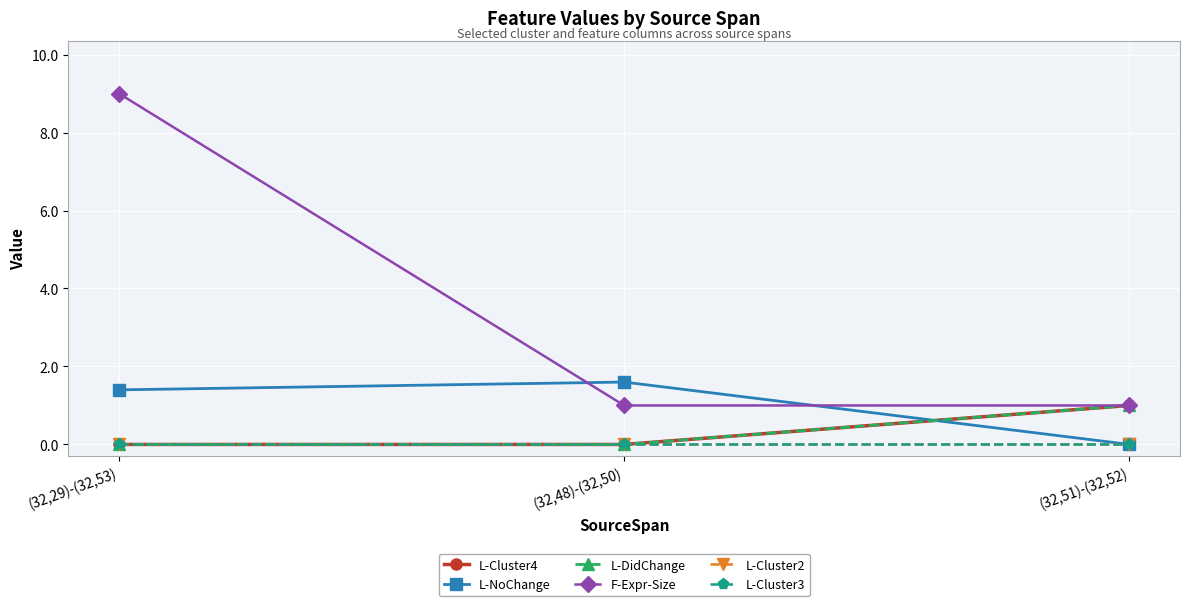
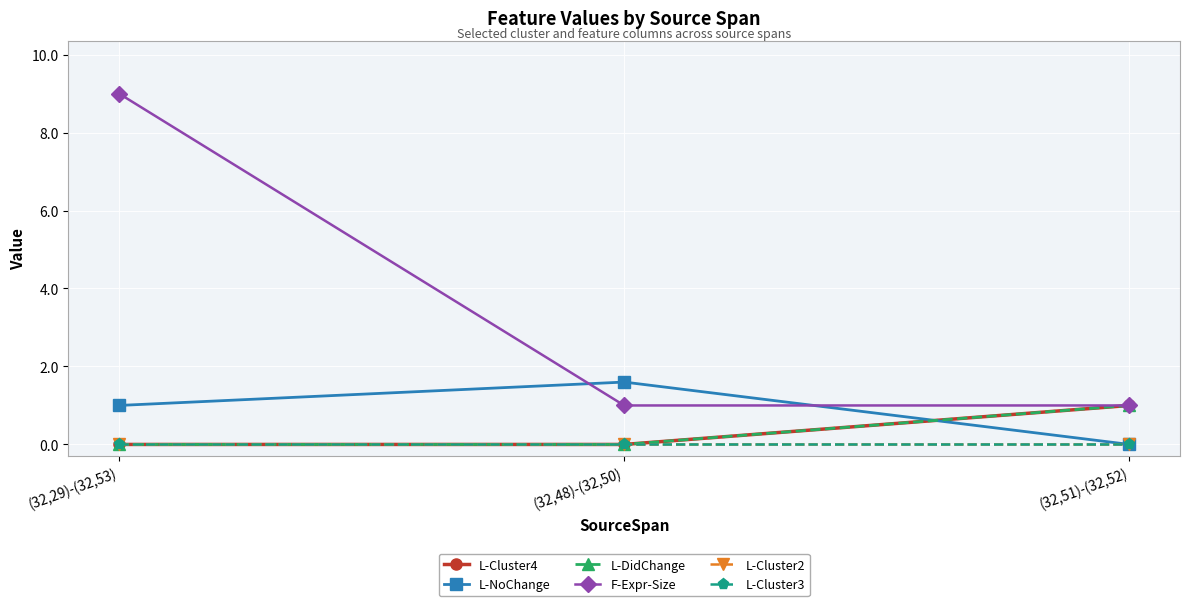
  {
    "L-NoChange": {
-     "(32,29)-(32,53)": 1.4,
+     "(32,29)-(32,53)": 1.0,
      "(32,48)-(32,50)": 1.6
    },
    "F-Expr-Size": {
      "(32,29)-(32,53)": 9.0,
      "(32,48)-(32,50)": 1.0
    }
  }
